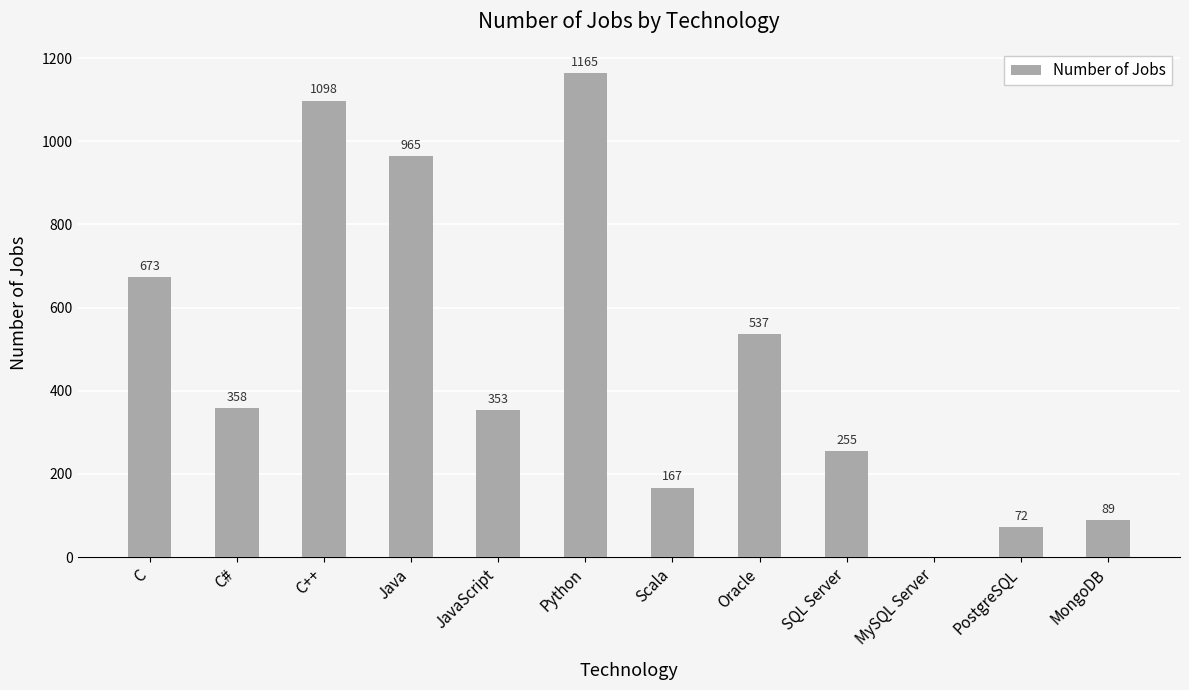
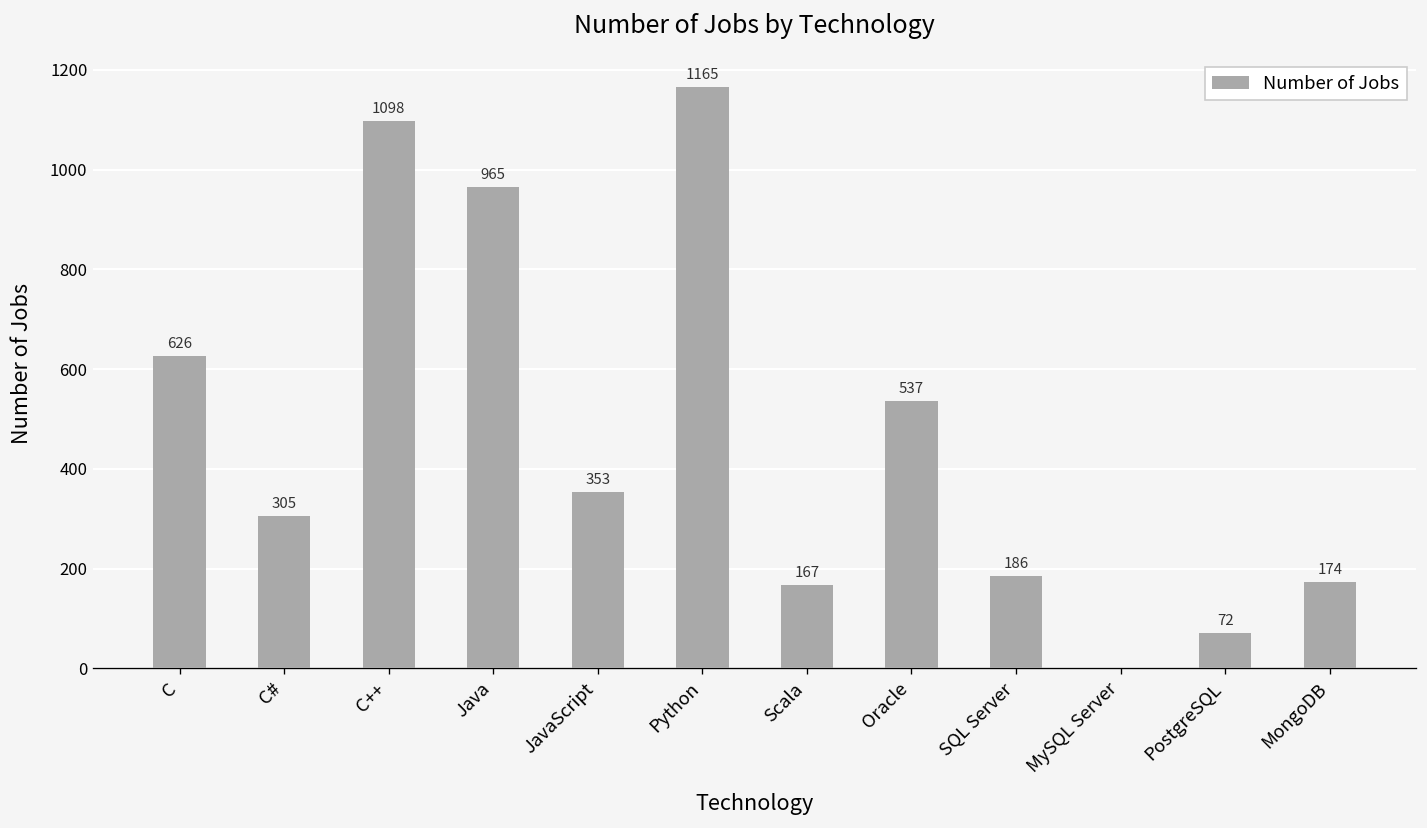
  {
-   "C": 673,
-   "C#": 358,
+   "C": 626,
+   "C#": 305,
    "C++": 1098,
    "Java": 965,
    "JavaScript": 353,
    "Python": 1165,
    "Scala": 167,
    "Oracle": 537,
-   "SQL Server": 255,
+   "SQL Server": 186,
    "PostgreSQL": 72,
-   "MongoDB": 89
+   "MongoDB": 174
  }
